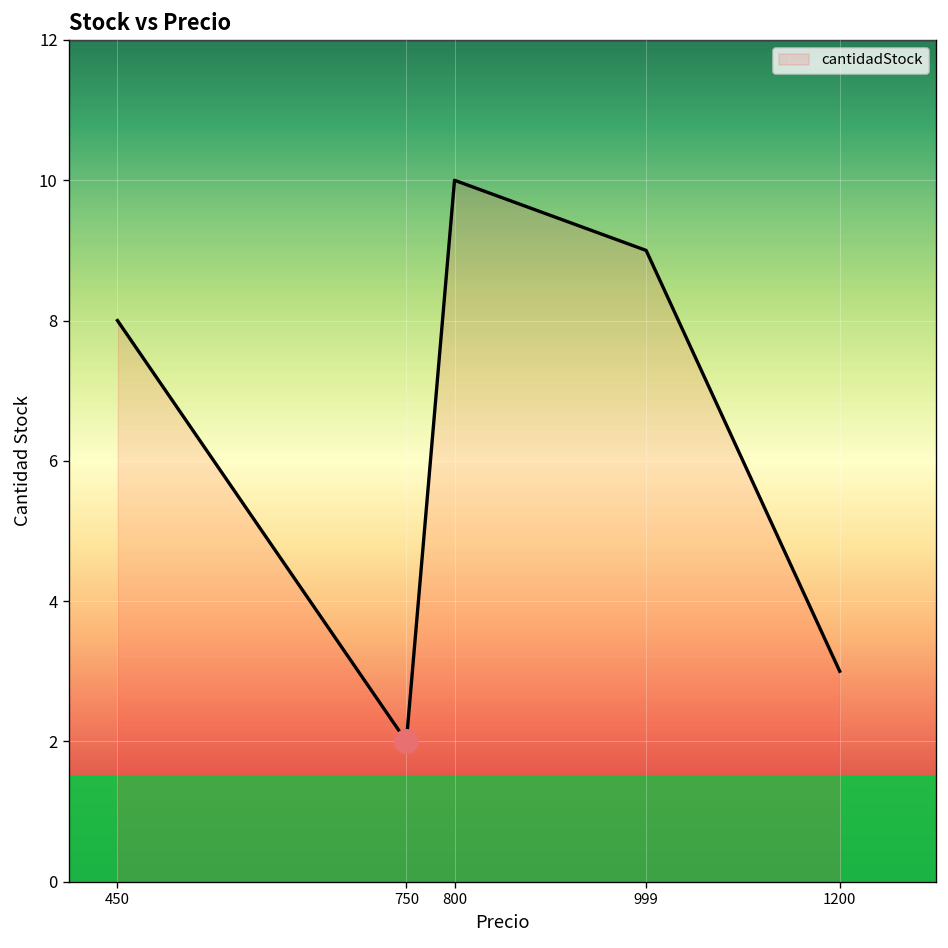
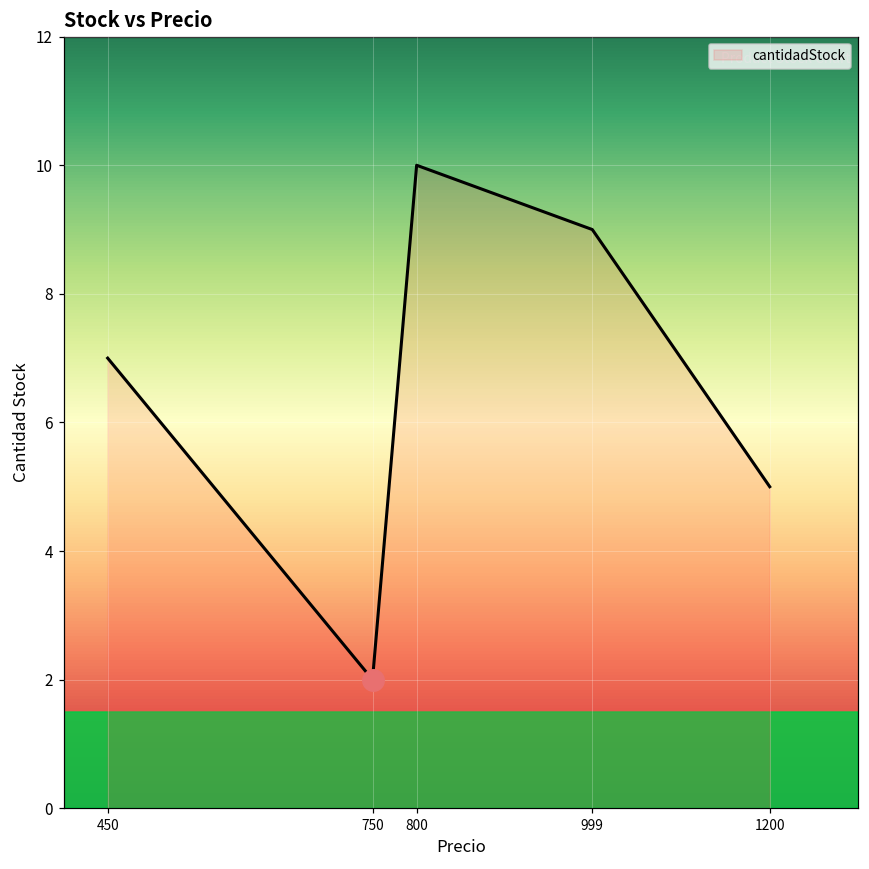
  {
    "cantidadStock": {
-     "450": 8,
+     "450": 7,
      "800": 10,
      "999": 9,
-     "1200": 3
+     "1200": 5
    }
  }
